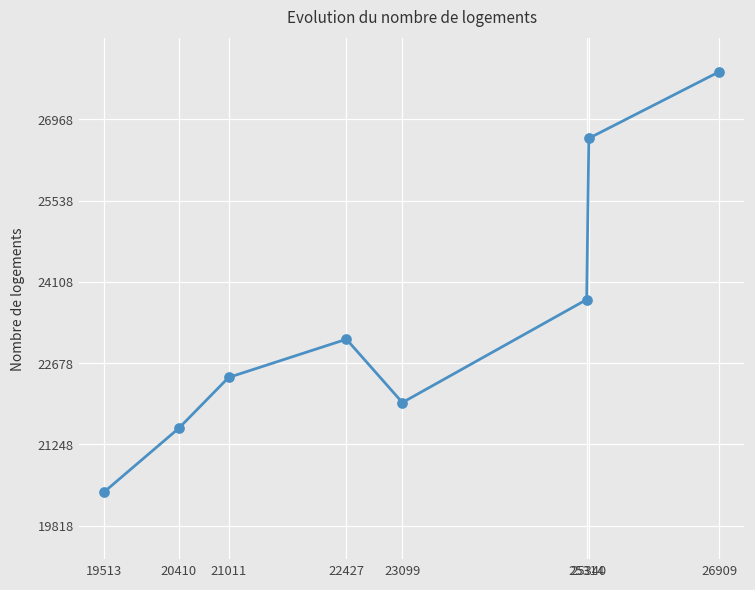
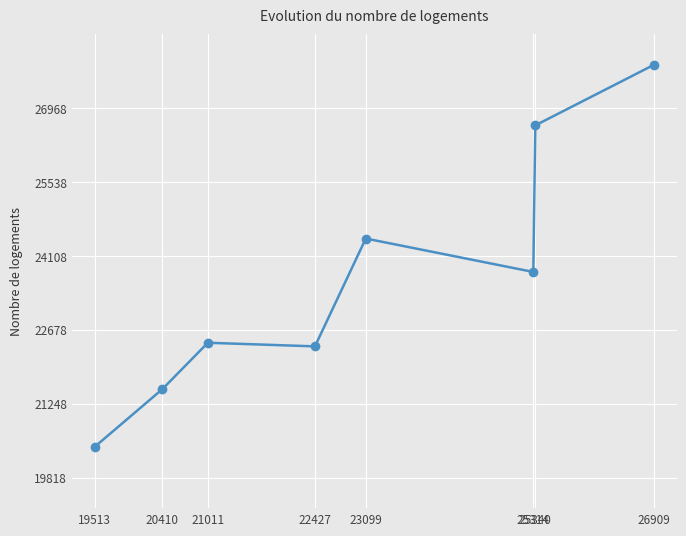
  {
    "19513": 20400,
    "20410": 21500,
    "21011": 22400,
-   "22427": 23100,
-   "23099": 22000,
+   "22427": 22400,
+   "23099": 24400,
    "26909": 27800
  }
